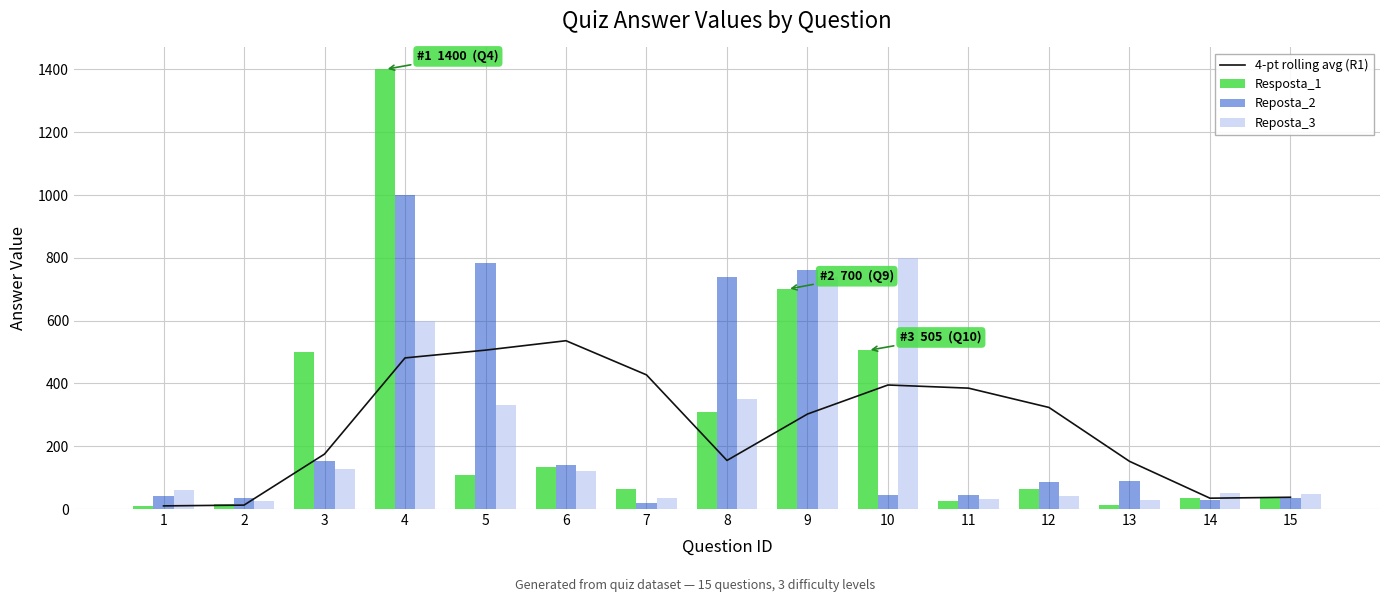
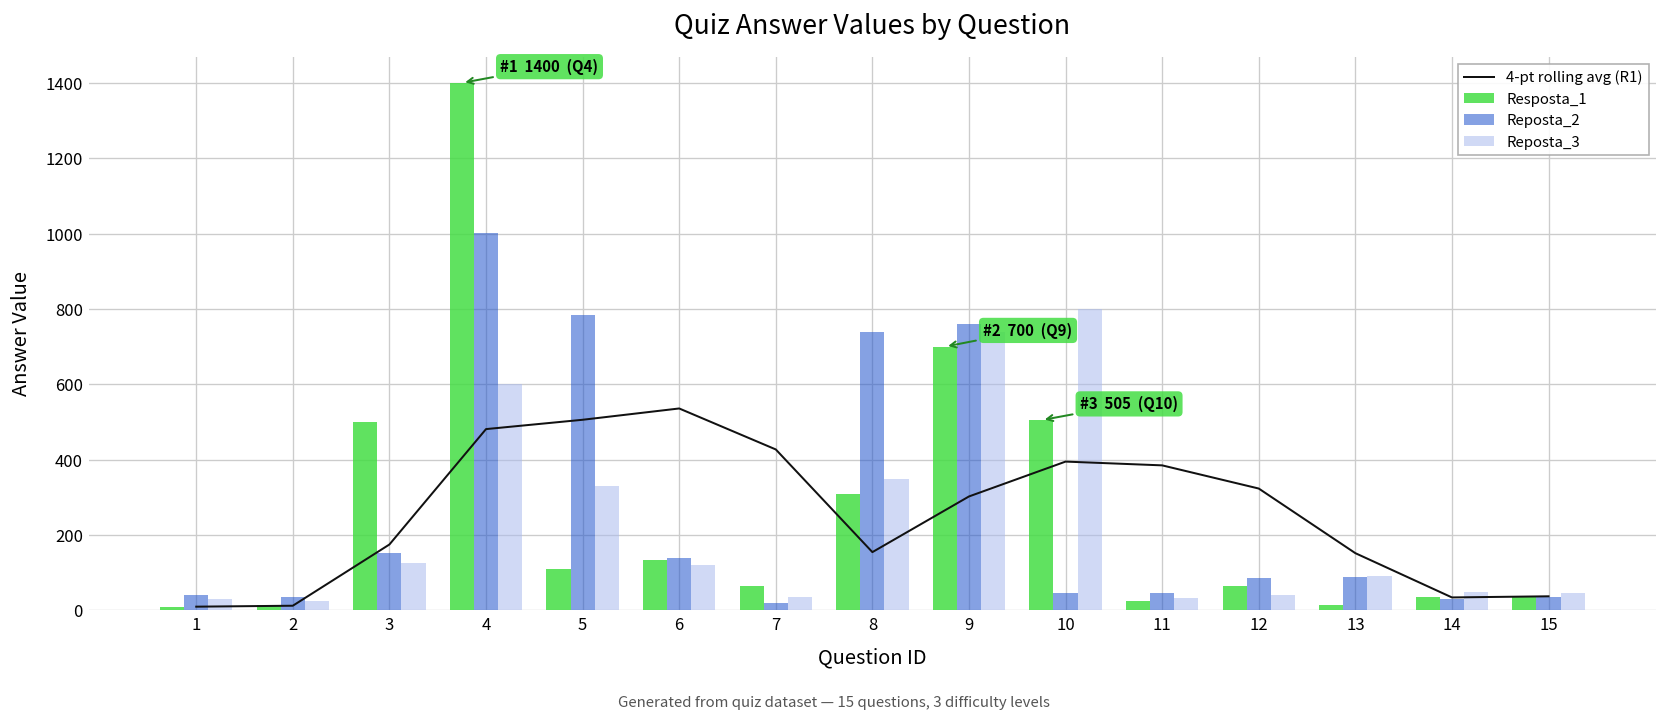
  {
    "Resposta_1": {
      "1": 10,
      "2": 20,
      "3": 500,
      "5": 110,
      "6": 140,
      "7": 70,
      "8": 310,
      "9": 700,
      "11": 30,
      "12": 60,
      "13": 10,
      "14": 40,
      "15": 40
    },
    "4-pt rolling avg (R1)": {
      "1": 10,
      "2": 10,
      "3": 180,
      "4": 480,
      "5": 510,
      "6": 540,
      "7": 430,
      "8": 150,
      "9": 300,
      "10": 400,
      "11": 390,
      "12": 320,
      "13": 150,
      "14": 30,
      "15": 40
    },
    "Reposta_2": {
      "1": 40,
      "2": 40,
      "3": 150,
      "4": 1000,
      "5": 780,
      "6": 140,
      "7": 20,
      "8": 740,
      "10": 50,
      "11": 50,
      "12": 90,
      "13": 90,
      "14": 30,
      "15": 40
    },
    "Reposta_3": {
-     "1": 60,
+     "1": 30,
      "2": 30,
      "3": 130,
      "4": 600,
      "5": 330,
      "6": 120,
      "7": 40,
      "8": 350,
      "10": 800,
      "11": 30,
      "12": 40,
-     "13": 30,
+     "13": 90,
      "14": 50,
      "15": 50
    }
  }
